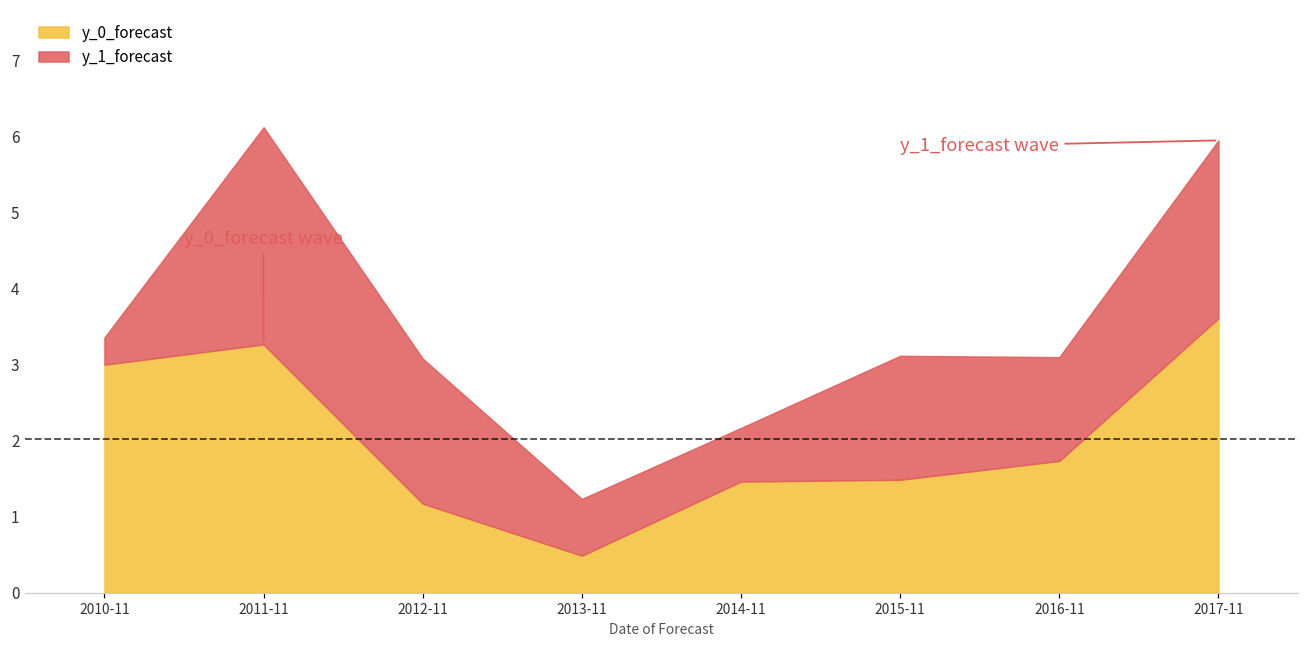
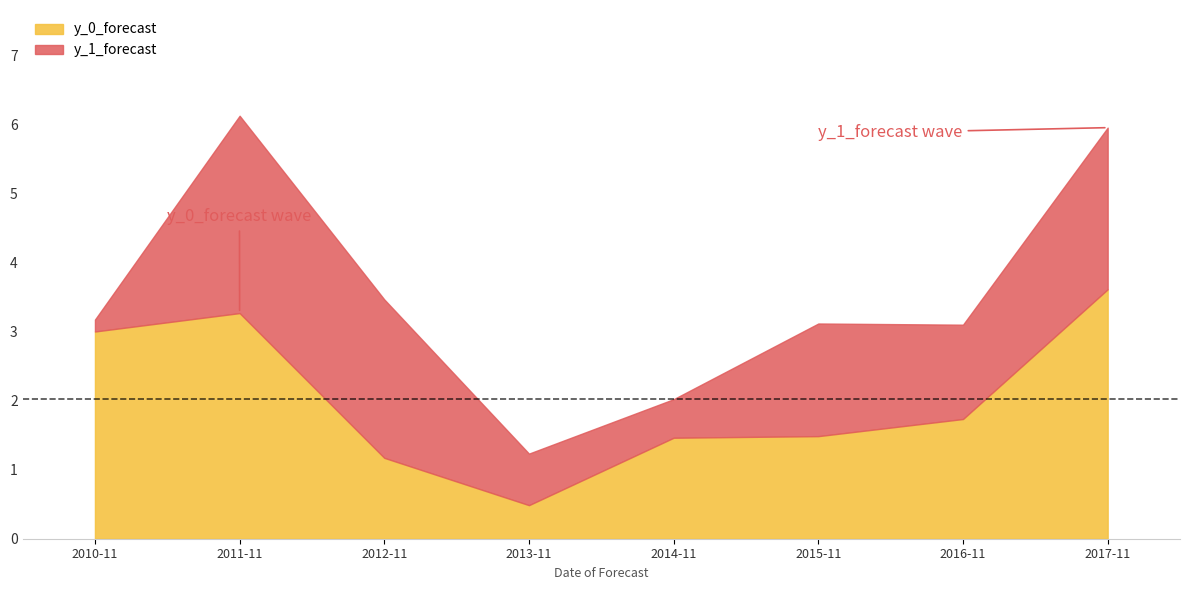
  {
    "y_0_forecast": {
      "2010-11": 3.0,
      "2011-11": 3.3,
      "2012-11": 1.2,
      "2013-11": 0.5,
      "2014-11": 1.5,
      "2015-11": 1.5,
      "2016-11": 1.7,
      "2017-11": 3.6
    },
    "y_1_forecast": {
-     "2010-11": 0.4,
+     "2010-11": 0.2,
      "2011-11": 2.9,
-     "2012-11": 1.9,
+     "2012-11": 2.3,
      "2013-11": 0.7,
-     "2014-11": 0.7,
+     "2014-11": 0.6,
      "2015-11": 1.6,
      "2016-11": 1.4
    }
  }
